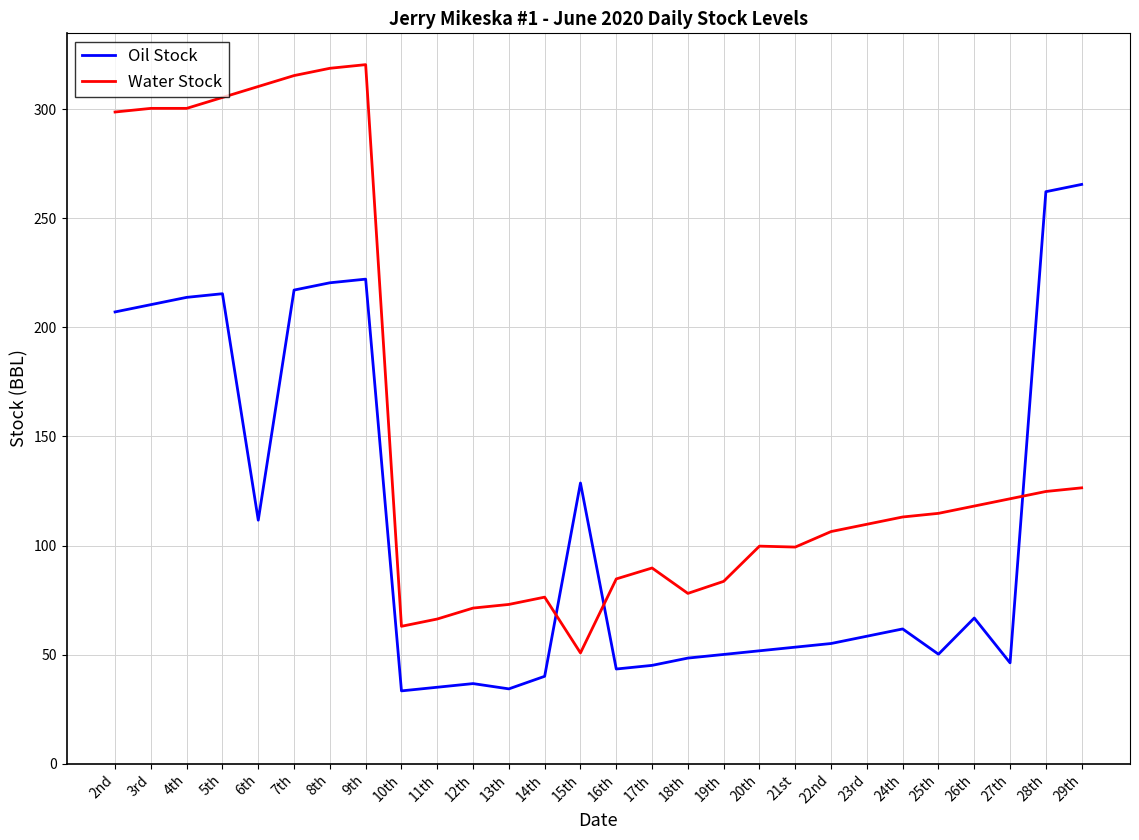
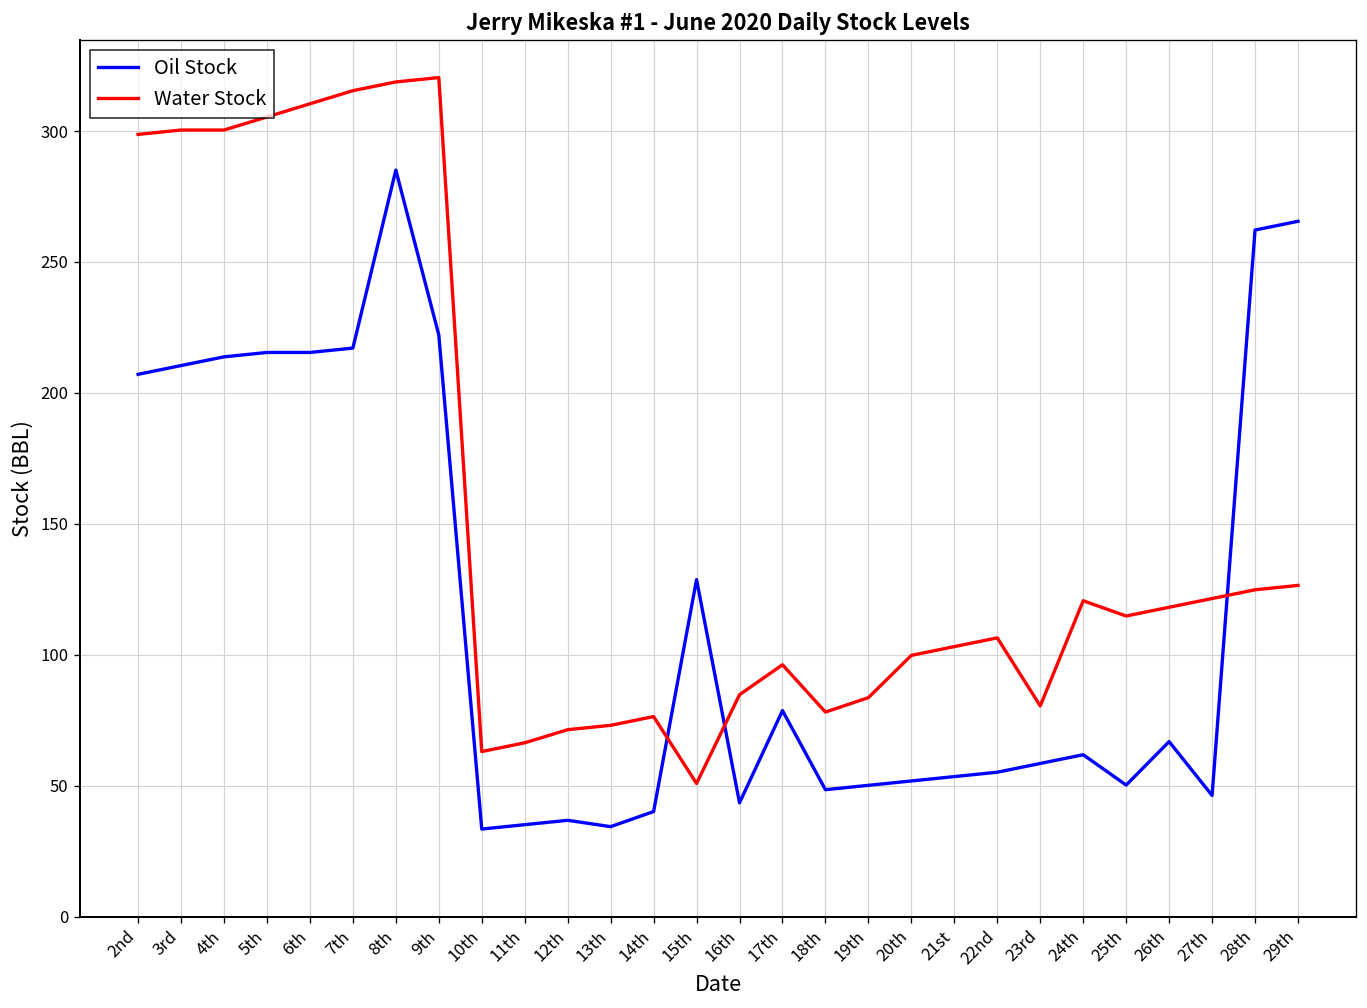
  {
    "Oil Stock": {
      "2nd": 207,
      "3rd": 210,
      "4th": 214,
      "5th": 215,
-     "6th": 112,
+     "6th": 215,
      "7th": 217,
-     "8th": 220,
+     "8th": 285,
      "9th": 222,
      "10th": 33,
      "11th": 35,
      "12th": 37,
      "13th": 34,
      "14th": 40,
      "15th": 129,
      "16th": 43,
-     "17th": 45,
+     "17th": 79,
      "18th": 48,
      "19th": 50,
      "20th": 52,
      "21st": 53,
      "22nd": 55,
      "23rd": 58,
      "24th": 62,
      "25th": 50,
      "26th": 67,
      "27th": 46,
      "28th": 262,
      "29th": 266
    },
    "Water Stock": {
      "2nd": 299,
      "3rd": 300,
      "4th": 300,
      "5th": 305,
      "6th": 310,
      "7th": 315,
      "8th": 319,
      "9th": 320,
      "10th": 63,
      "11th": 66,
      "12th": 71,
      "13th": 73,
      "14th": 76,
      "15th": 51,
      "16th": 85,
-     "17th": 90,
+     "17th": 96,
      "18th": 78,
      "19th": 84,
      "20th": 100,
-     "21st": 99,
+     "21st": 103,
      "22nd": 106,
-     "23rd": 110,
-     "24th": 113,
+     "23rd": 80,
+     "24th": 121,
      "25th": 115,
      "26th": 118,
      "27th": 121,
      "28th": 125,
      "29th": 126
    }
  }
